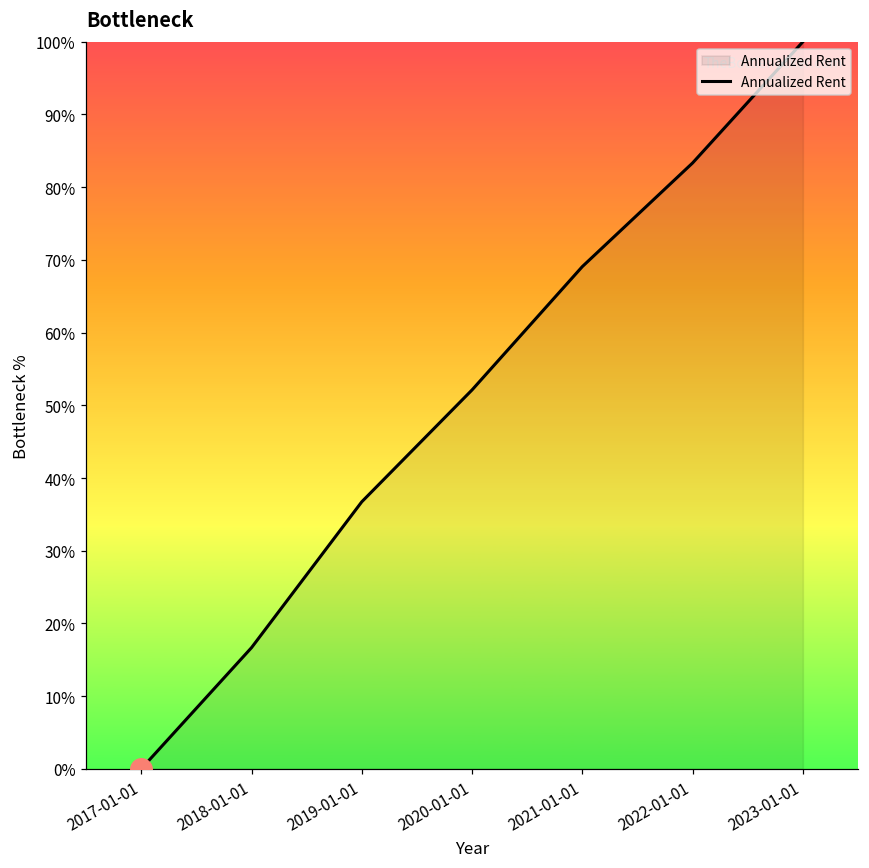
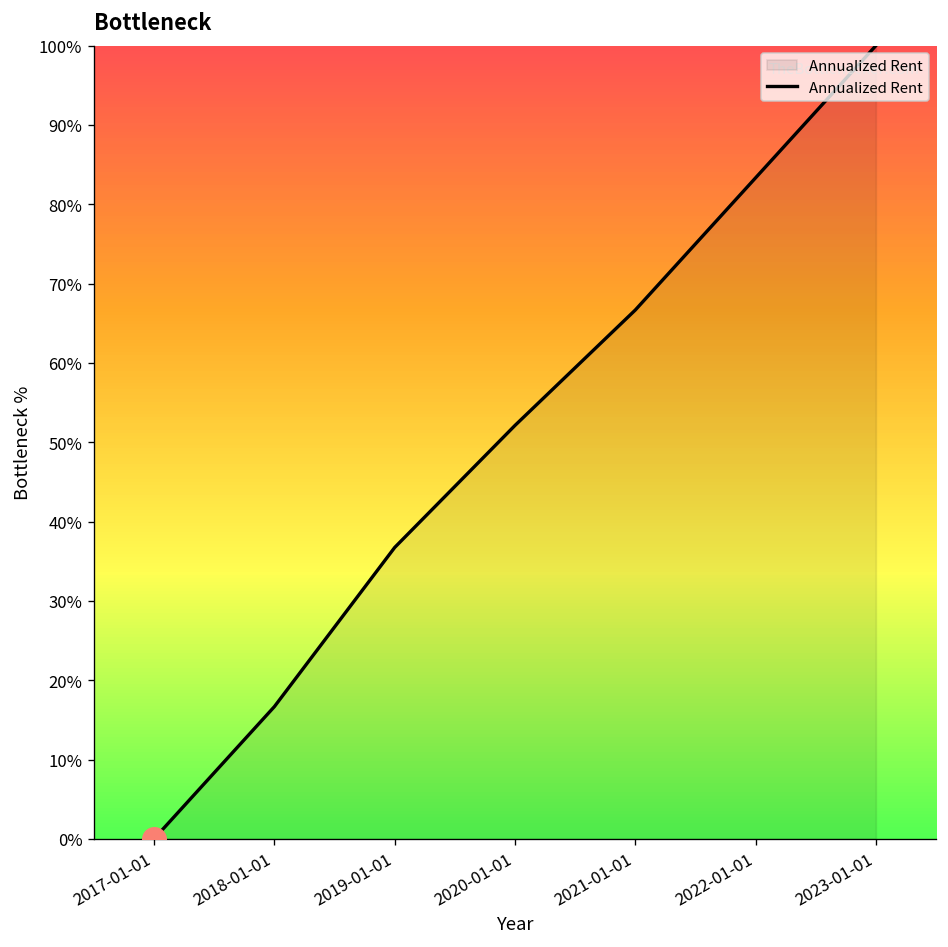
  {
    "Annualized Rent": {
      "2018-01-01": "17%",
      "2019-01-01": "37%",
      "2020-01-01": "52%",
-     "2021-01-01": "69%",
+     "2021-01-01": "67%",
      "2022-01-01": "83%",
      "2023-01-01": "100%"
    }
  }
